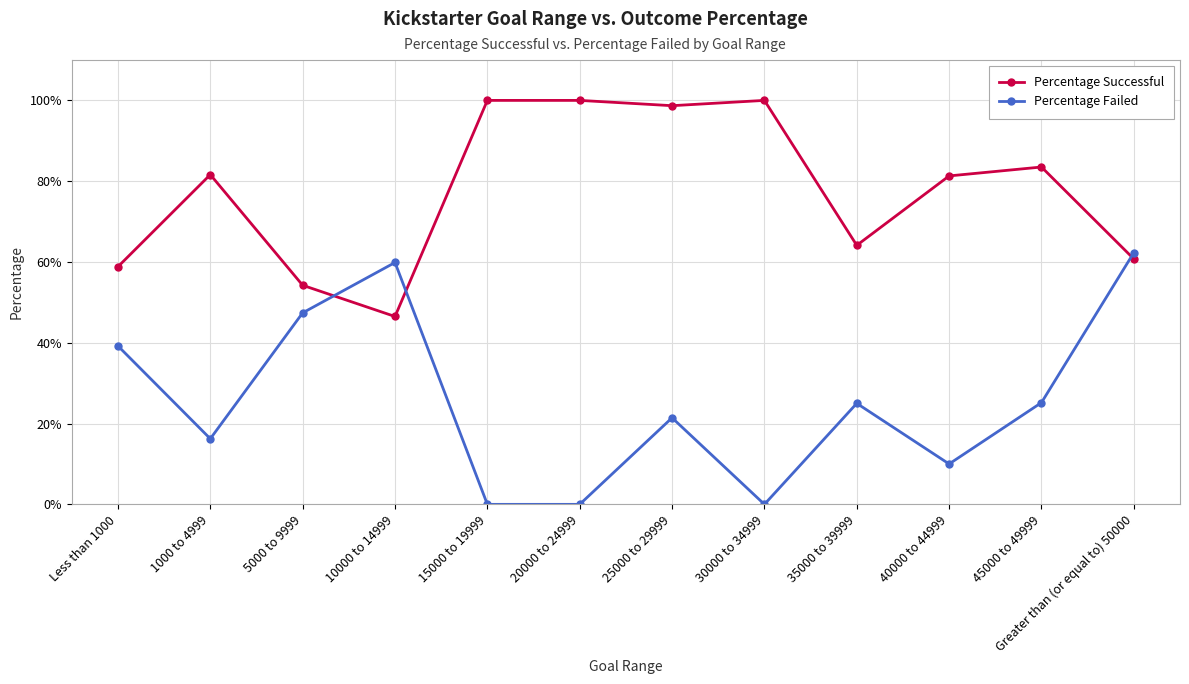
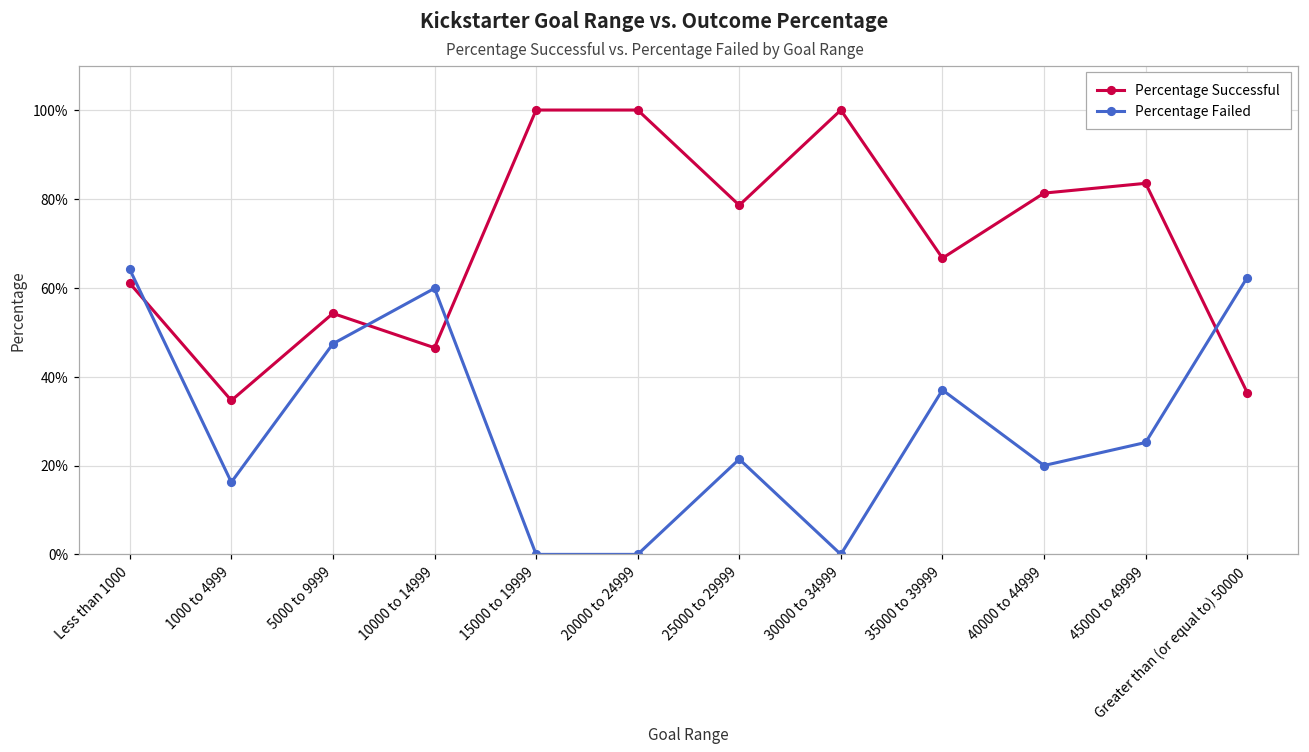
  {
    "Percentage Successful": {
-     "Less than 1000": "59%",
-     "1000 to 4999": "82%",
+     "Less than 1000": "61%",
+     "1000 to 4999": "35%",
      "5000 to 9999": "54%",
      "10000 to 14999": "47%",
      "15000 to 19999": "100%",
      "20000 to 24999": "100%",
-     "25000 to 29999": "99%",
+     "25000 to 29999": "79%",
      "30000 to 34999": "100%",
-     "35000 to 39999": "64%",
+     "35000 to 39999": "67%",
      "40000 to 44999": "81%",
      "45000 to 49999": "84%",
-     "Greater than (or equal to) 50000": "61%"
+     "Greater than (or equal to) 50000": "36%"
    },
    "Percentage Failed": {
-     "Less than 1000": "39%",
+     "Less than 1000": "64%",
      "1000 to 4999": "16%",
      "5000 to 9999": "47%",
      "10000 to 14999": "60%",
      "15000 to 19999": "0%",
      "20000 to 24999": "0%",
      "25000 to 29999": "21%",
      "30000 to 34999": "0%",
-     "35000 to 39999": "25%",
-     "40000 to 44999": "10%",
+     "35000 to 39999": "37%",
+     "40000 to 44999": "20%",
      "45000 to 49999": "25%",
      "Greater than (or equal to) 50000": "62%"
    }
  }
